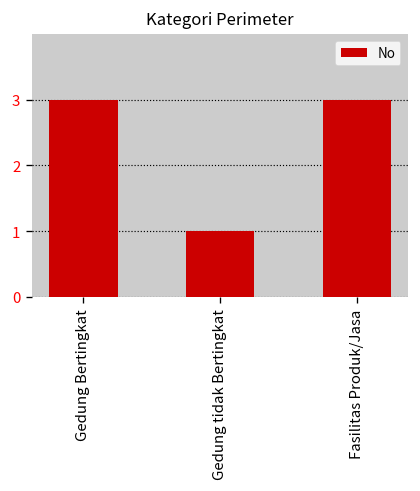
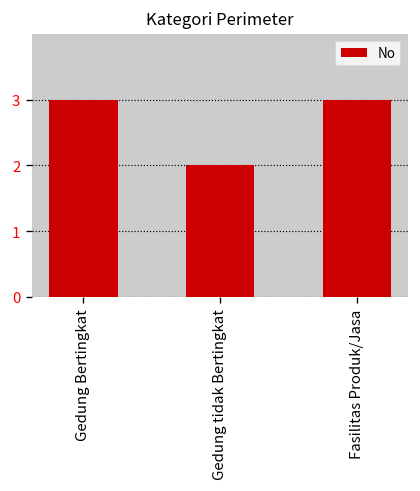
  {
    "Gedung Bertingkat": 3,
-   "Gedung tidak Bertingkat": 1,
+   "Gedung tidak Bertingkat": 2,
    "Fasilitas Produk/Jasa": 3
  }
